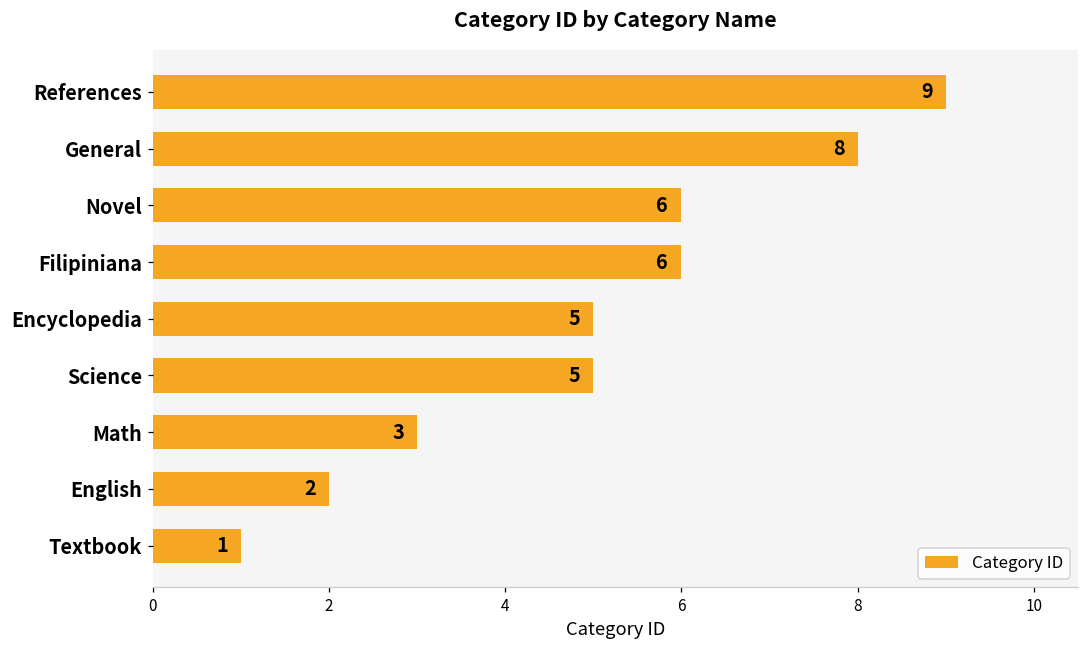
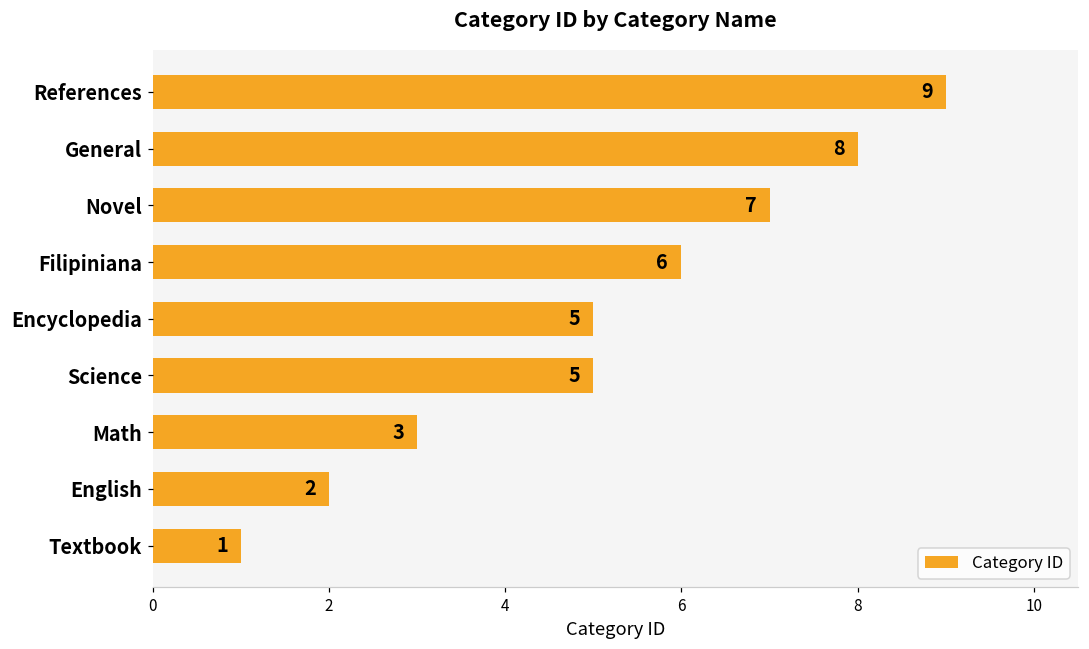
  {
    "References": 9,
    "General": 8,
-   "Novel": 6,
+   "Novel": 7,
    "Filipiniana": 6,
    "Encyclopedia": 5,
    "Science": 5,
    "Math": 3,
    "English": 2,
    "Textbook": 1
  }
